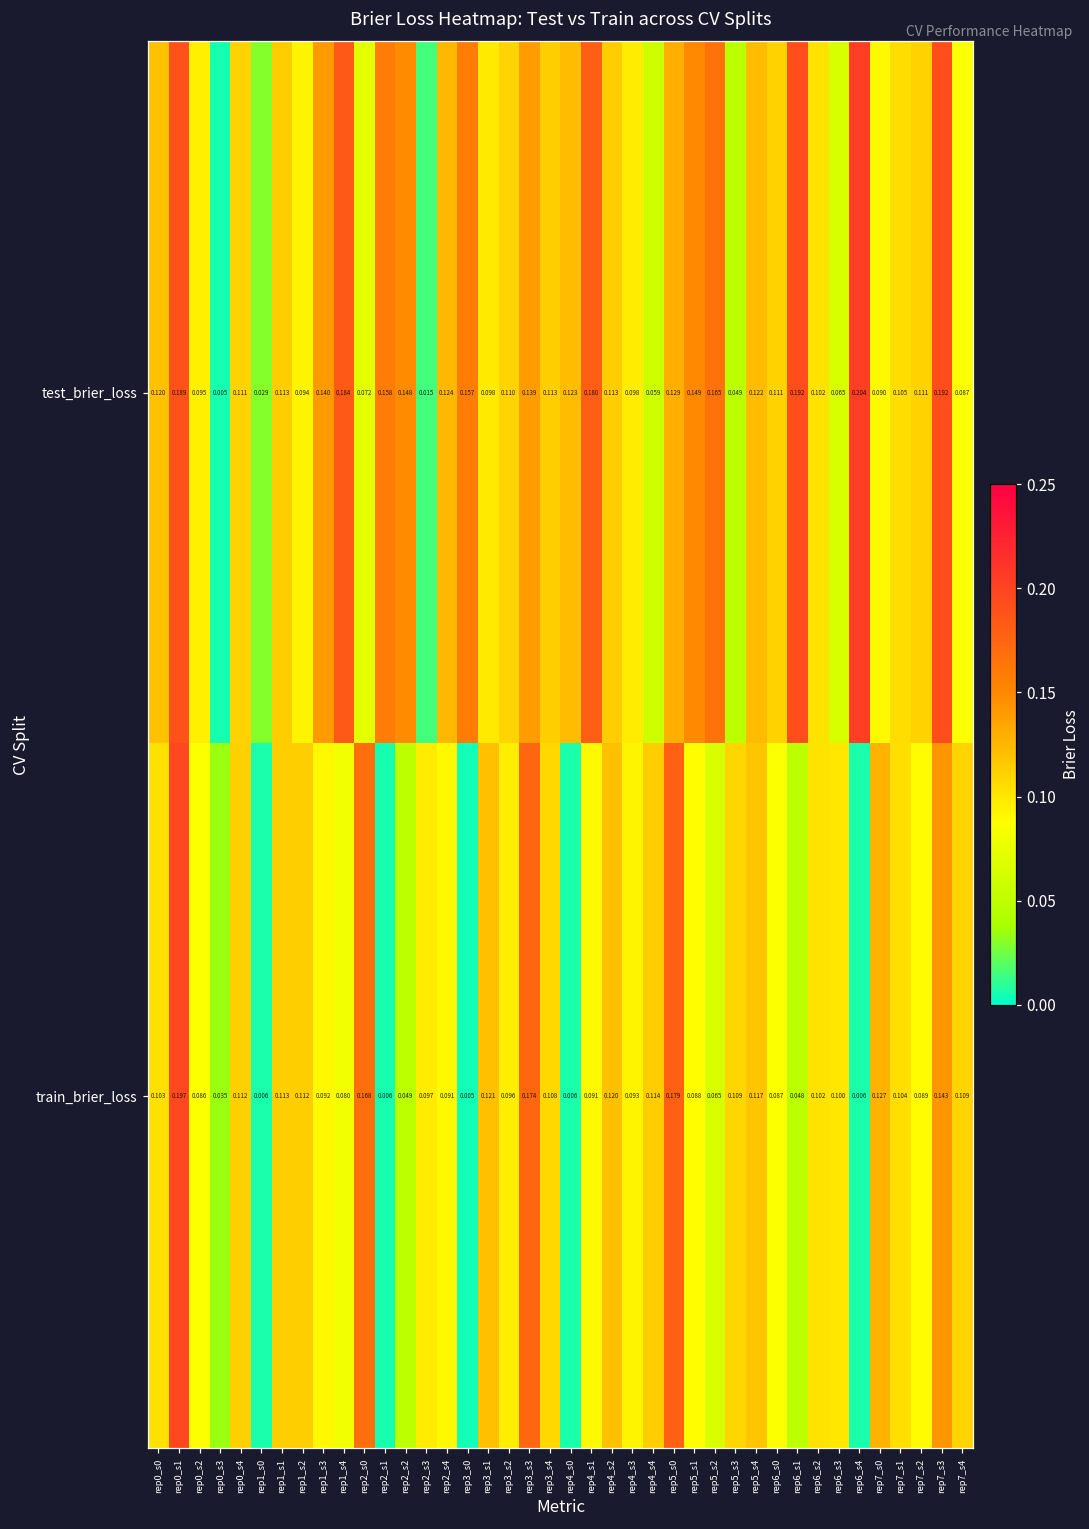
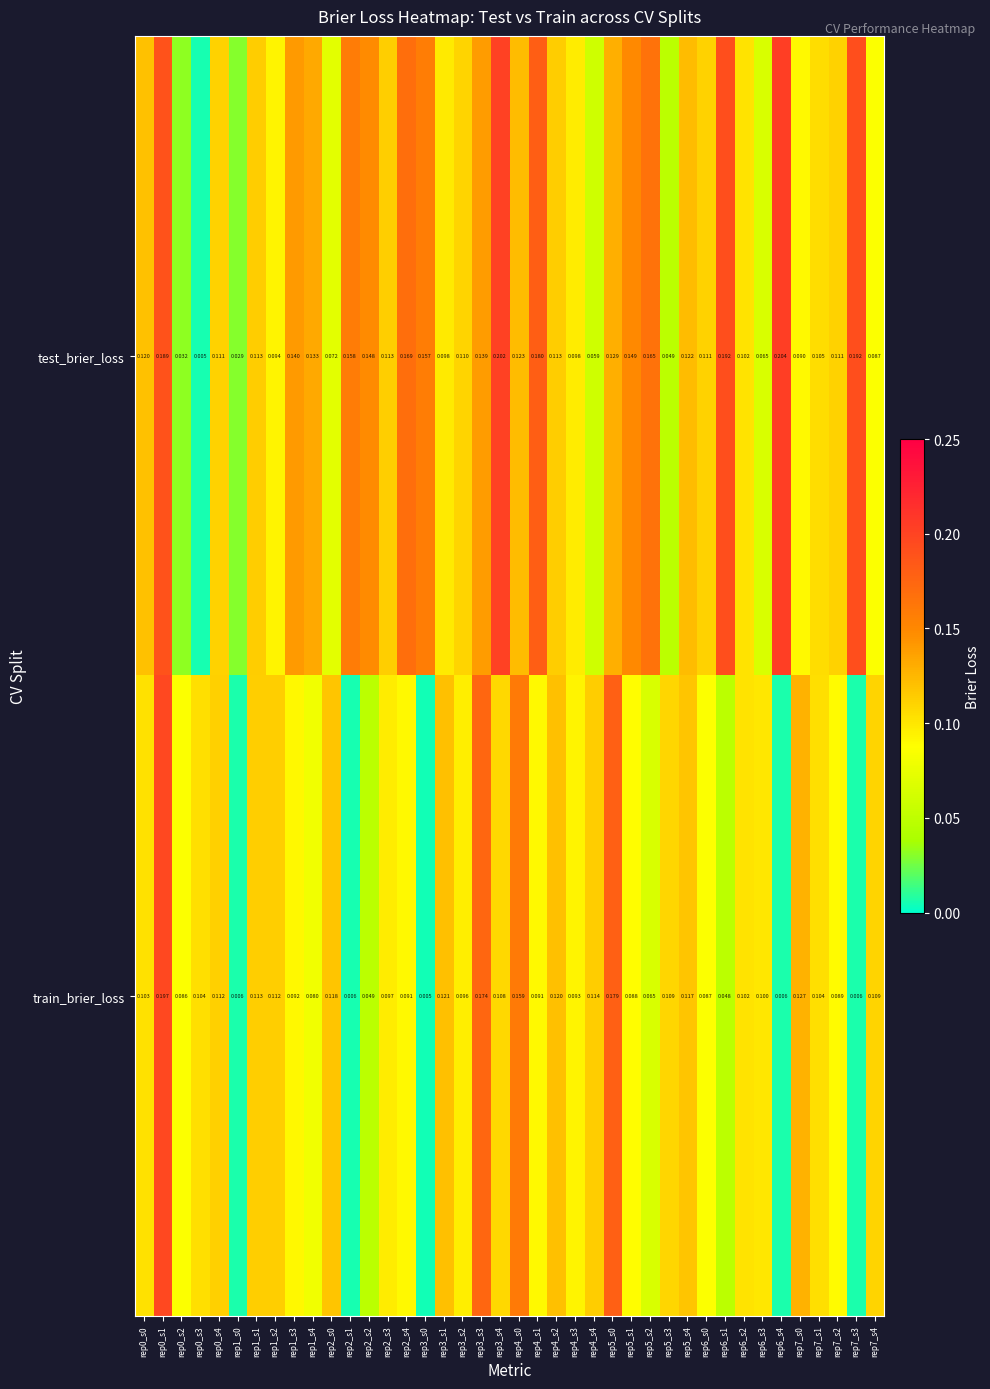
  {
    "test_brier_loss": {
      "rep0_s0": 0.120,
      "rep0_s1": 0.189,
-     "rep0_s2": 0.095,
+     "rep0_s2": 0.032,
      "rep0_s3": 0.005,
      "rep0_s4": 0.111,
      "rep1_s0": 0.029,
      "rep1_s1": 0.113,
      "rep1_s2": 0.094,
      "rep1_s3": 0.140,
-     "rep1_s4": 0.184,
+     "rep1_s4": 0.133,
      "rep2_s0": 0.072,
      "rep2_s1": 0.158,
      "rep2_s2": 0.148,
-     "rep2_s3": 0.015,
-     "rep2_s4": 0.124,
+     "rep2_s3": 0.113,
+     "rep2_s4": 0.169,
      "rep3_s0": 0.157,
      "rep3_s1": 0.098,
      "rep3_s2": 0.110,
      "rep3_s3": 0.139,
-     "rep3_s4": 0.113,
+     "rep3_s4": 0.202,
      "rep4_s0": 0.123,
      "rep4_s1": 0.180,
      "rep4_s2": 0.113,
      "rep4_s3": 0.098,
      "rep4_s4": 0.059,
      "rep5_s0": 0.129,
      "rep5_s1": 0.149,
      "rep5_s2": 0.165,
      "rep5_s3": 0.049,
      "rep5_s4": 0.122,
      "rep6_s0": 0.111,
      "rep6_s1": 0.192,
      "rep6_s2": 0.102,
      "rep6_s3": 0.065,
      "rep6_s4": 0.204,
      "rep7_s0": 0.090,
      "rep7_s1": 0.105,
      "rep7_s2": 0.111,
      "rep7_s3": 0.192,
      "rep7_s4": 0.087
    },
    "train_brier_loss": {
      "rep0_s0": 0.103,
      "rep0_s1": 0.197,
      "rep0_s2": 0.086,
-     "rep0_s3": 0.035,
+     "rep0_s3": 0.104,
      "rep0_s4": 0.112,
      "rep1_s0": 0.006,
      "rep1_s1": 0.113,
      "rep1_s2": 0.112,
      "rep1_s3": 0.092,
      "rep1_s4": 0.080,
-     "rep2_s0": 0.168,
+     "rep2_s0": 0.118,
      "rep2_s1": 0.006,
      "rep2_s2": 0.049,
      "rep2_s3": 0.097,
      "rep2_s4": 0.091,
      "rep3_s0": 0.005,
      "rep3_s1": 0.121,
      "rep3_s2": 0.096,
      "rep3_s3": 0.174,
      "rep3_s4": 0.108,
-     "rep4_s0": 0.006,
+     "rep4_s0": 0.159,
      "rep4_s1": 0.091,
      "rep4_s2": 0.120,
      "rep4_s3": 0.093,
      "rep4_s4": 0.114,
      "rep5_s0": 0.179,
      "rep5_s1": 0.088,
      "rep5_s2": 0.065,
      "rep5_s3": 0.109,
      "rep5_s4": 0.117,
      "rep6_s0": 0.087,
      "rep6_s1": 0.048,
      "rep6_s2": 0.102,
      "rep6_s3": 0.100,
      "rep6_s4": 0.006,
      "rep7_s0": 0.127,
      "rep7_s1": 0.104,
      "rep7_s2": 0.089,
-     "rep7_s3": 0.143,
+     "rep7_s3": 0.006,
      "rep7_s4": 0.109
    }
  }
